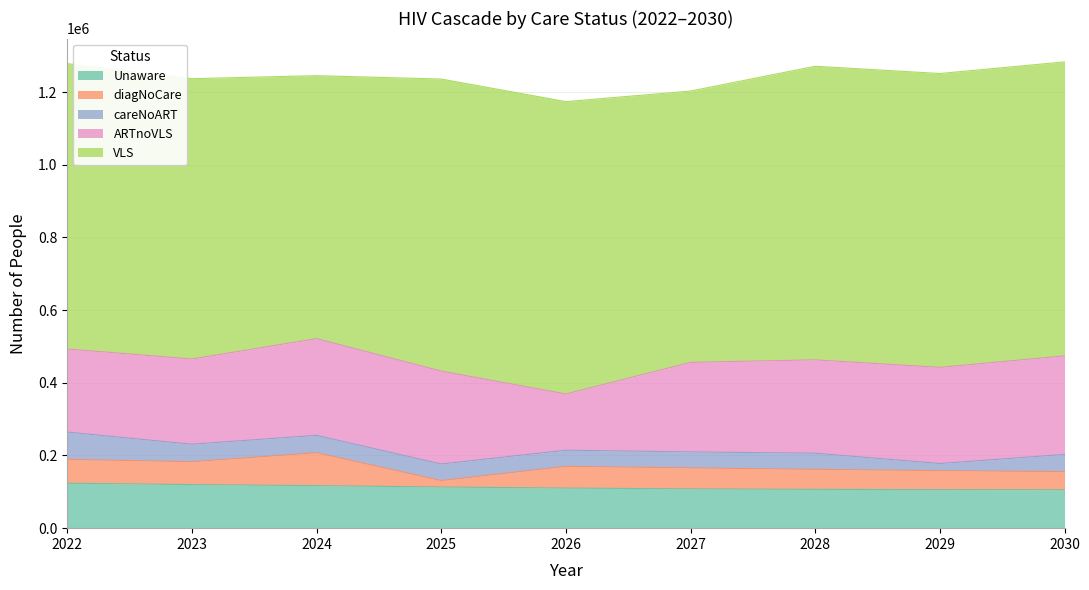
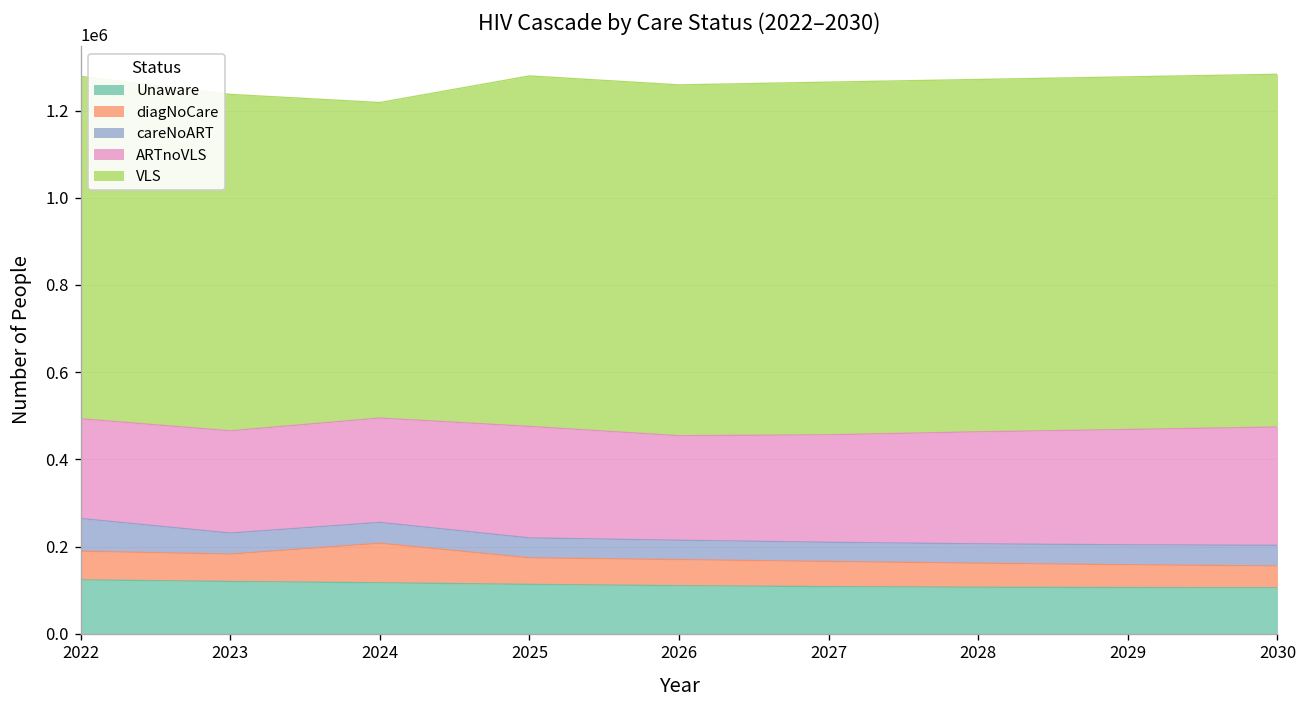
  {
    "Unaware": {
      "2022": 120000,
      "2023": 120000,
      "2024": 120000,
      "2025": 110000,
      "2026": 110000,
      "2027": 110000,
      "2028": 110000,
      "2029": 110000,
      "2030": 110000
    },
    "diagNoCare": {
      "2022": 70000,
      "2023": 60000,
      "2024": 90000,
-     "2025": 20000,
+     "2025": 60000,
      "2026": 60000,
      "2027": 60000,
      "2028": 60000,
      "2029": 50000,
      "2030": 50000
    },
    "careNoART": {
      "2022": 80000,
      "2023": 50000,
      "2024": 50000,
      "2025": 50000,
      "2026": 40000,
      "2027": 40000,
      "2028": 40000,
-     "2029": 20000,
+     "2029": 50000,
      "2030": 50000
    },
    "ARTnoVLS": {
      "2022": 230000,
      "2023": 230000,
-     "2024": 270000,
+     "2024": 240000,
      "2025": 260000,
-     "2026": 150000,
+     "2026": 240000,
      "2027": 250000,
      "2028": 260000,
      "2029": 260000,
      "2030": 270000
    },
    "VLS": {
      "2022": 790000,
      "2023": 770000,
      "2024": 720000,
      "2025": 800000,
      "2026": 800000,
-     "2027": 750000,
+     "2027": 810000,
      "2028": 810000,
      "2029": 810000,
      "2030": 810000
    }
  }
